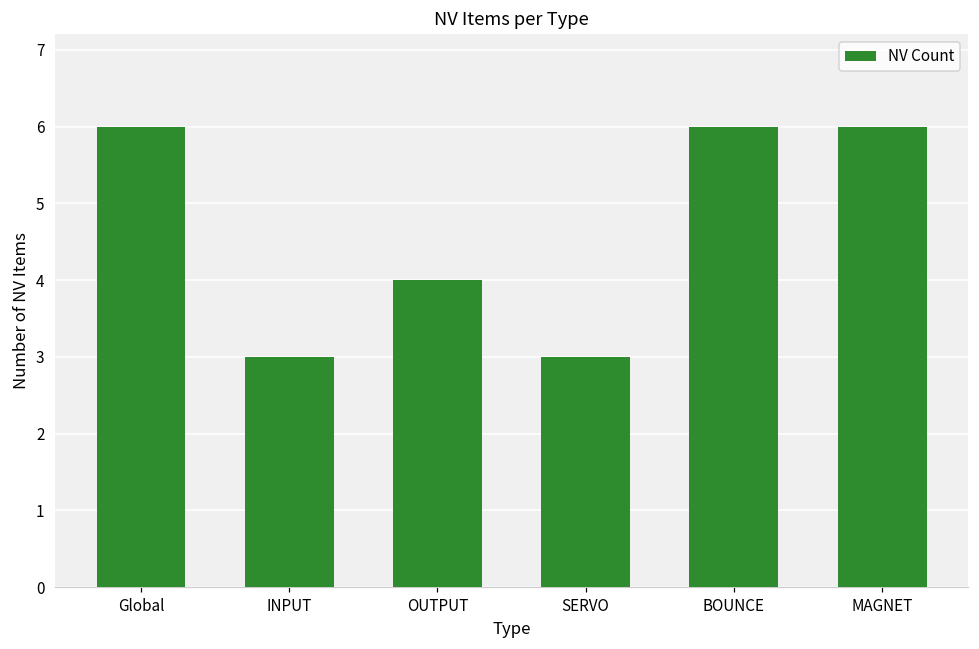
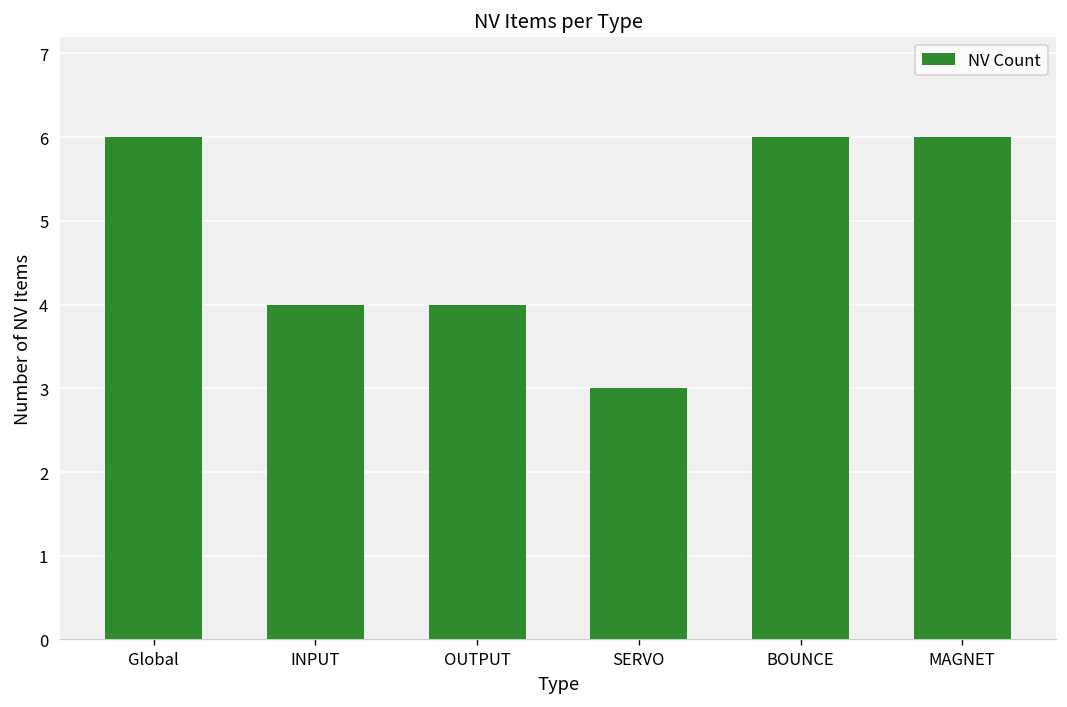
  {
    "Global": 6,
-   "INPUT": 3,
+   "INPUT": 4,
    "OUTPUT": 4,
    "SERVO": 3,
    "BOUNCE": 6,
    "MAGNET": 6
  }
